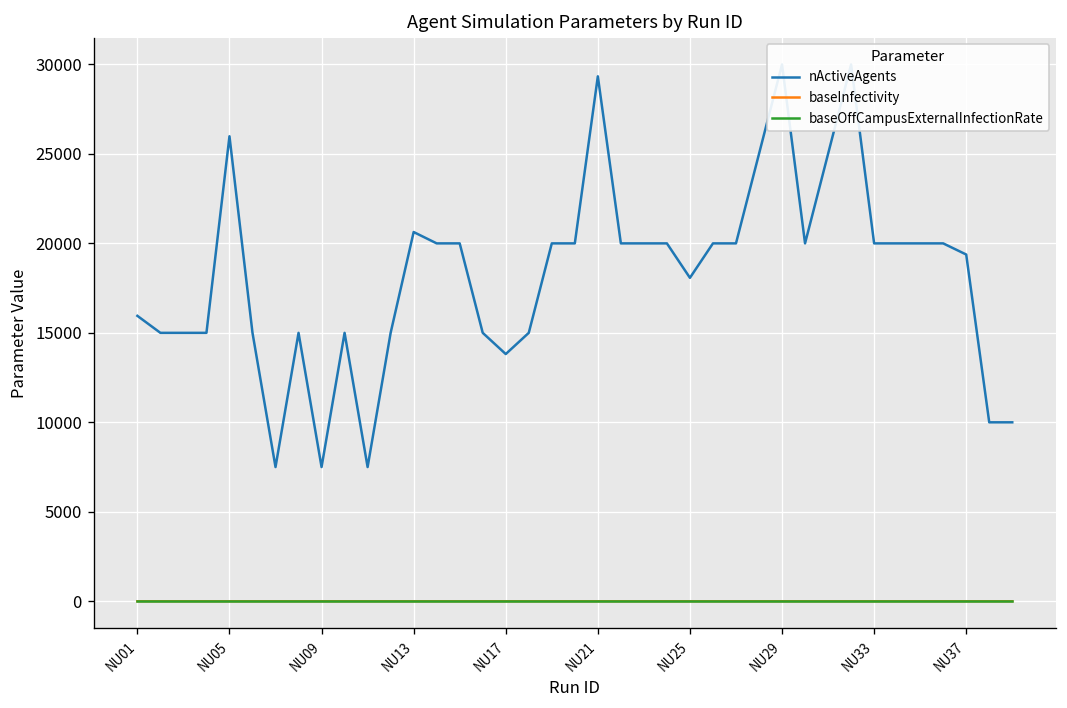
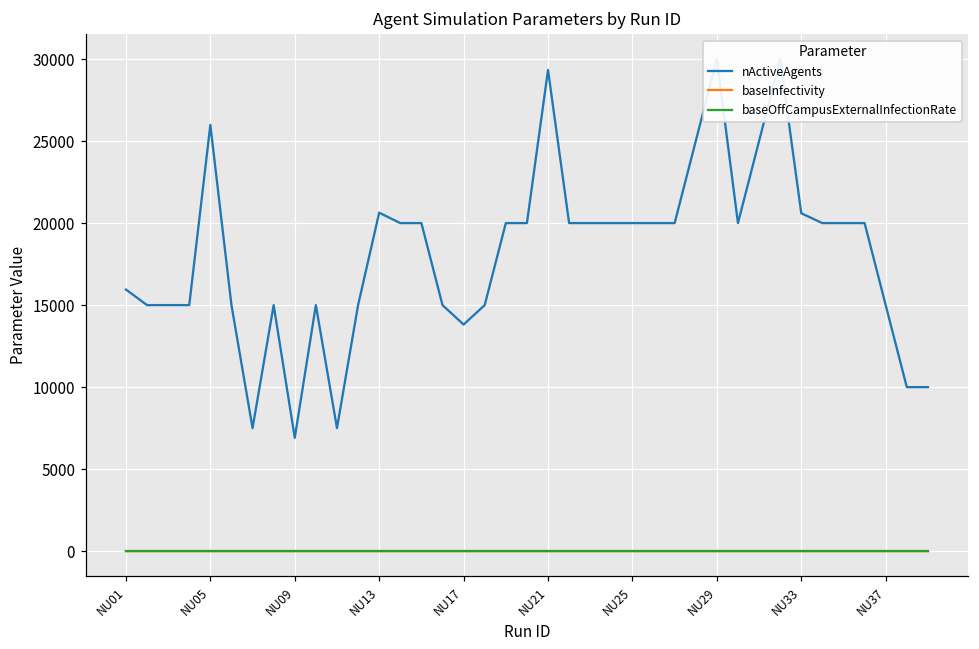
  {
    "nActiveAgents": {
      "NU01": 16000,
      "NU05": 26000,
-     "NU09": 7500,
+     "NU09": 6900,
      "NU13": 20600,
      "NU17": 13800,
      "NU21": 29300,
-     "NU25": 18100,
-     "NU33": 20000,
-     "NU37": 19400
+     "NU25": 20000,
+     "NU33": 20600,
+     "NU37": 15000
    },
    "baseOffCampusExternalInfectionRate": {
      "NU01": 0,
      "NU05": 0,
      "NU09": 0,
      "NU13": 0,
      "NU17": 0,
      "NU21": 0,
      "NU25": 0,
      "NU29": 0,
      "NU33": 0,
      "NU37": 0
    }
  }
